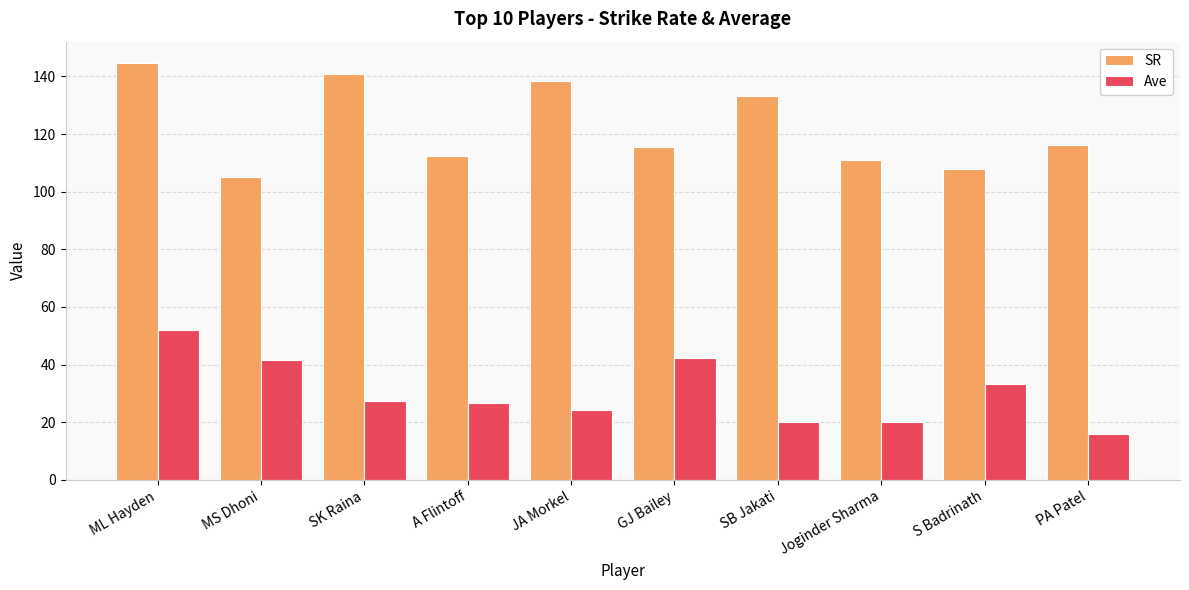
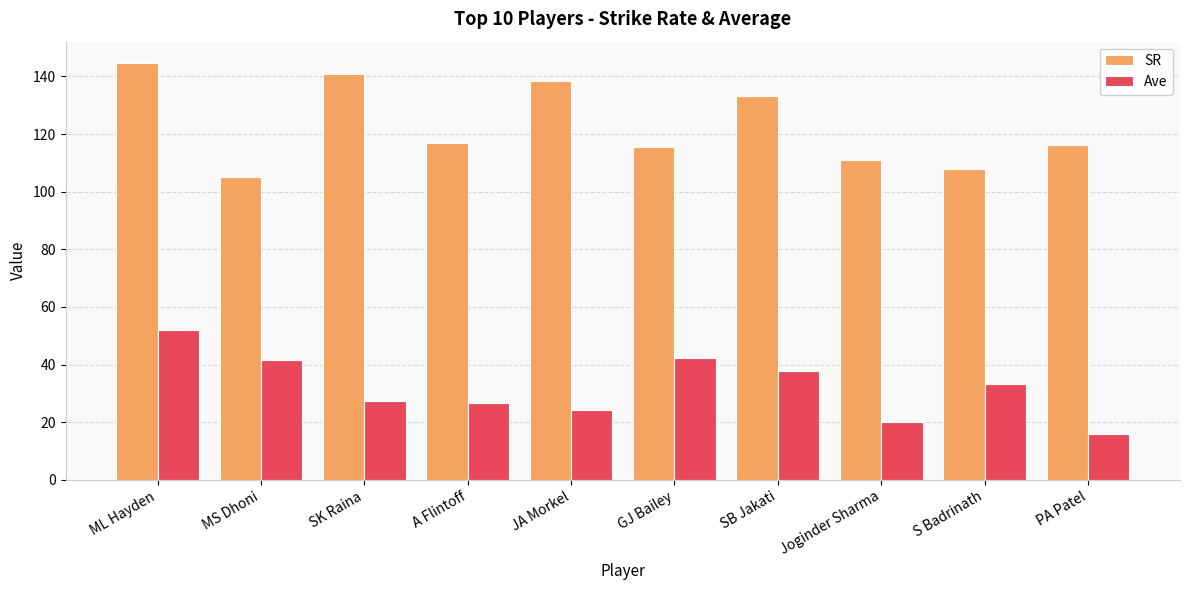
  {
    "SR": {
      "ML Hayden": 145,
      "MS Dhoni": 105,
      "SK Raina": 141,
-     "A Flintoff": 112,
+     "A Flintoff": 117,
      "JA Morkel": 139,
      "GJ Bailey": 115,
      "SB Jakati": 133,
      "Joginder Sharma": 111,
      "S Badrinath": 108,
      "PA Patel": 116
    },
    "Ave": {
      "ML Hayden": 52,
      "MS Dhoni": 42,
      "SK Raina": 27,
      "A Flintoff": 27,
      "JA Morkel": 24,
      "GJ Bailey": 42,
-     "SB Jakati": 20,
+     "SB Jakati": 38,
      "Joginder Sharma": 20,
      "S Badrinath": 33,
      "PA Patel": 16
    }
  }
